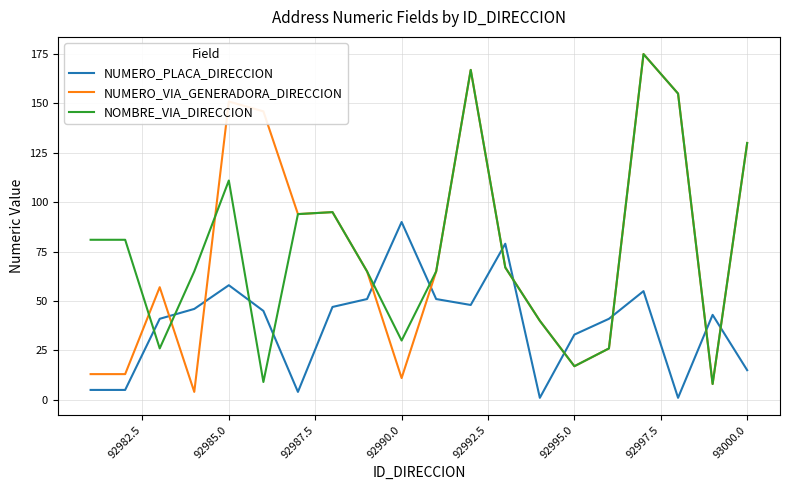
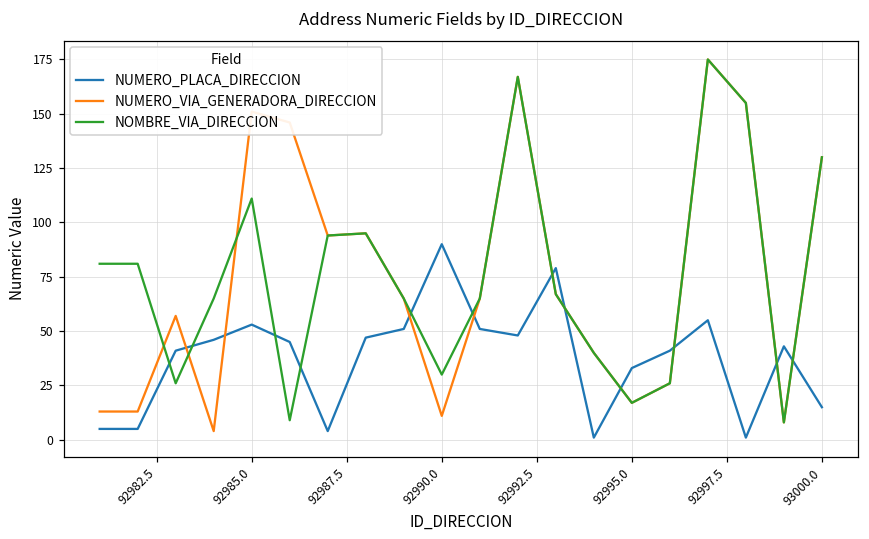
  {
    "NUMERO_PLACA_DIRECCION": {
-     "92985.0": 58,
+     "92985.0": 53,
      "92990.0": 90,
      "92995.0": 33,
      "93000.0": 15
    },
    "NUMERO_VIA_GENERADORA_DIRECCION": {
      "92990.0": 11
    },
    "NOMBRE_VIA_DIRECCION": {
      "92985.0": 111,
      "92990.0": 30
    }
  }
